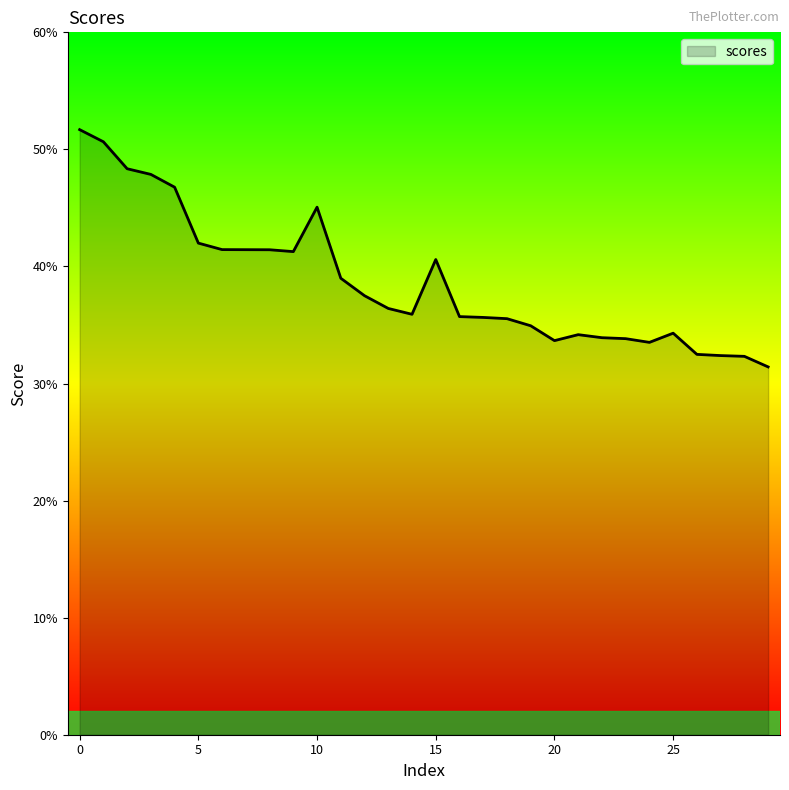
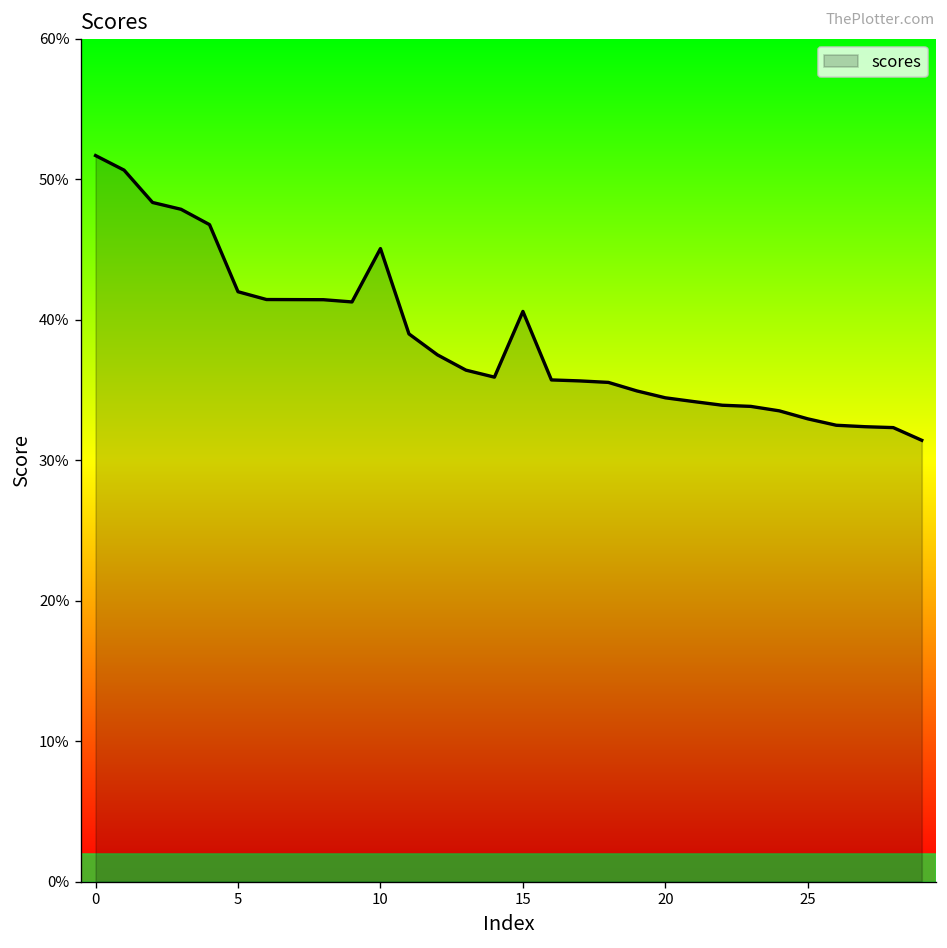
  {
    "0": "51.7%",
    "5": "42.0%",
    "10": "45.1%",
    "15": "40.6%",
-   "20": "33.7%",
-   "25": "34.3%"
+   "20": "34.4%",
+   "25": "32.9%"
  }
